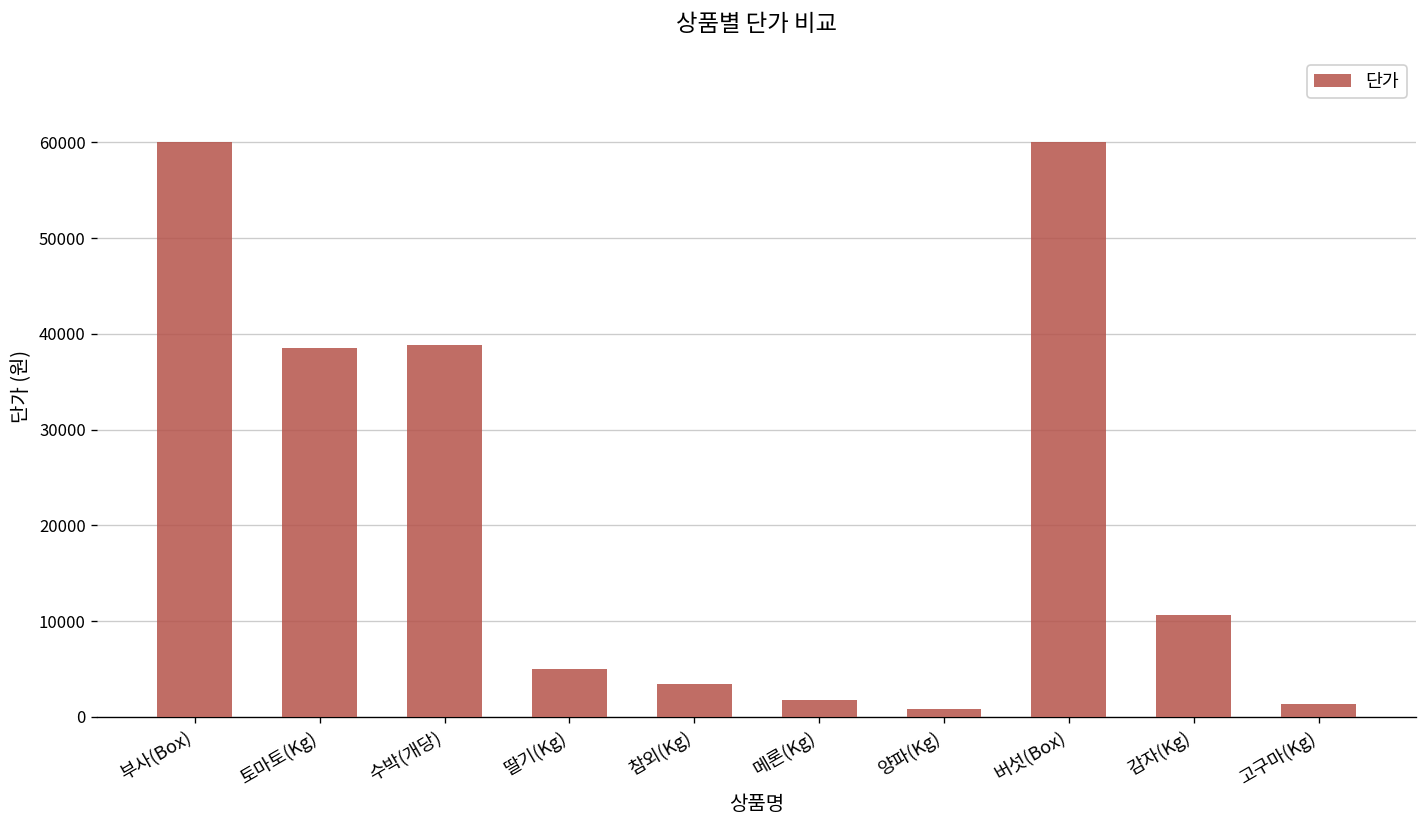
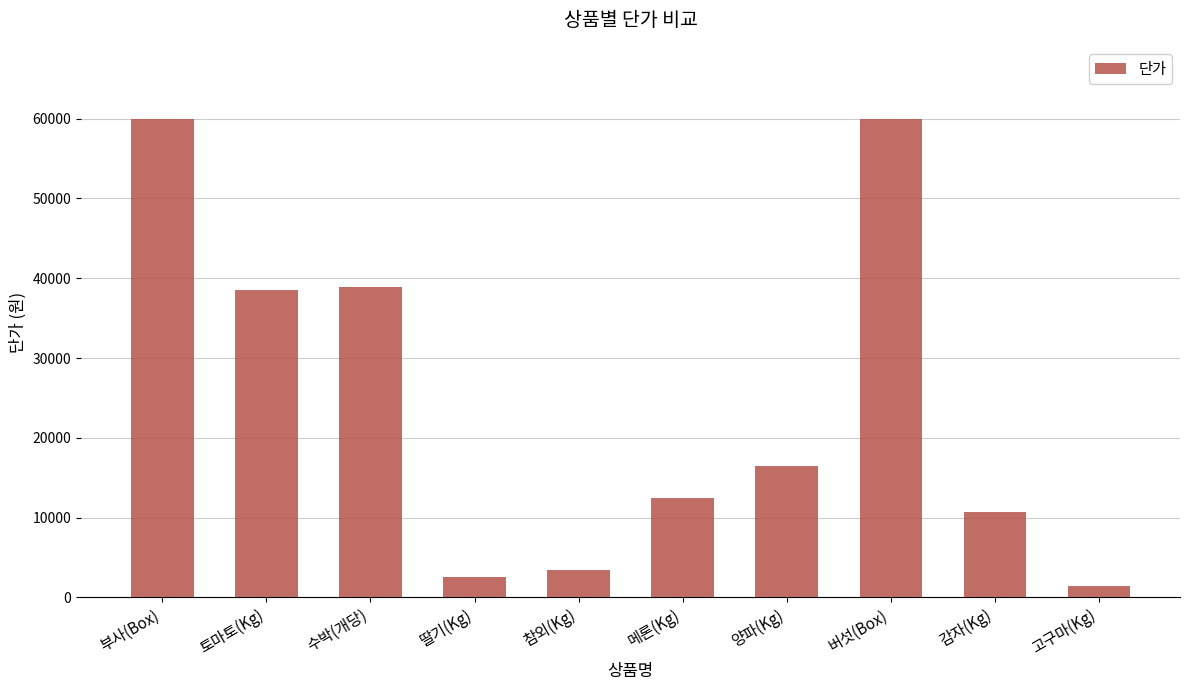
  {
    "부사(Box)": 60000,
    "토마토(Kg)": 39000,
    "수박(개당)": 39000,
-   "딸기(Kg)": 5000,
+   "딸기(Kg)": 3000,
    "참외(Kg)": 3000,
-   "메론(Kg)": 2000,
-   "양파(Kg)": 1000,
+   "메론(Kg)": 12000,
+   "양파(Kg)": 16000,
    "버섯(Box)": 60000,
    "감자(Kg)": 11000,
    "고구마(Kg)": 1000
  }
